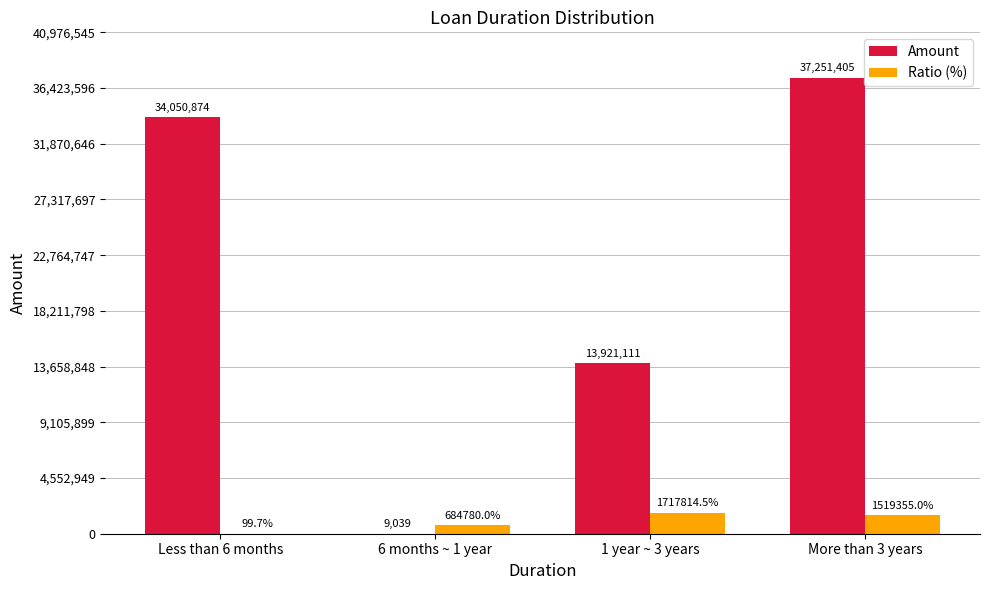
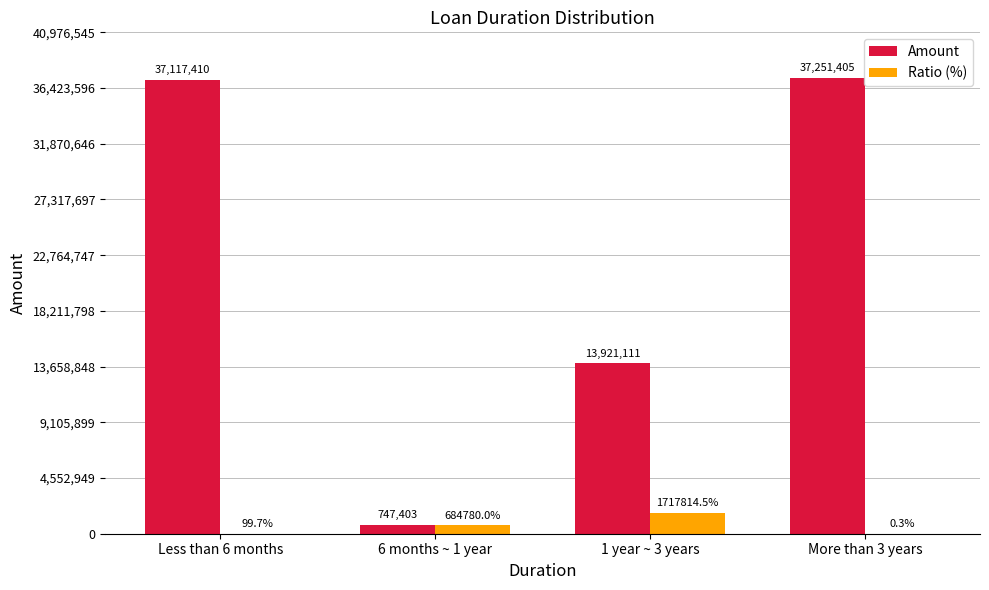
  {
    "Amount": {
-     "Less than 6 months": "34,050,874",
-     "6 months ~ 1 year": "9,039",
+     "Less than 6 months": "37,117,410",
+     "6 months ~ 1 year": "747,403",
      "1 year ~ 3 years": "13,921,111",
      "More than 3 years": "37,251,405"
    },
    "Ratio (%)": {
      "Less than 6 months": "99.7%",
      "6 months ~ 1 year": "684780.0%",
      "1 year ~ 3 years": "1717814.5%",
-     "More than 3 years": "1519355.0%"
+     "More than 3 years": "0.3%"
    }
  }
